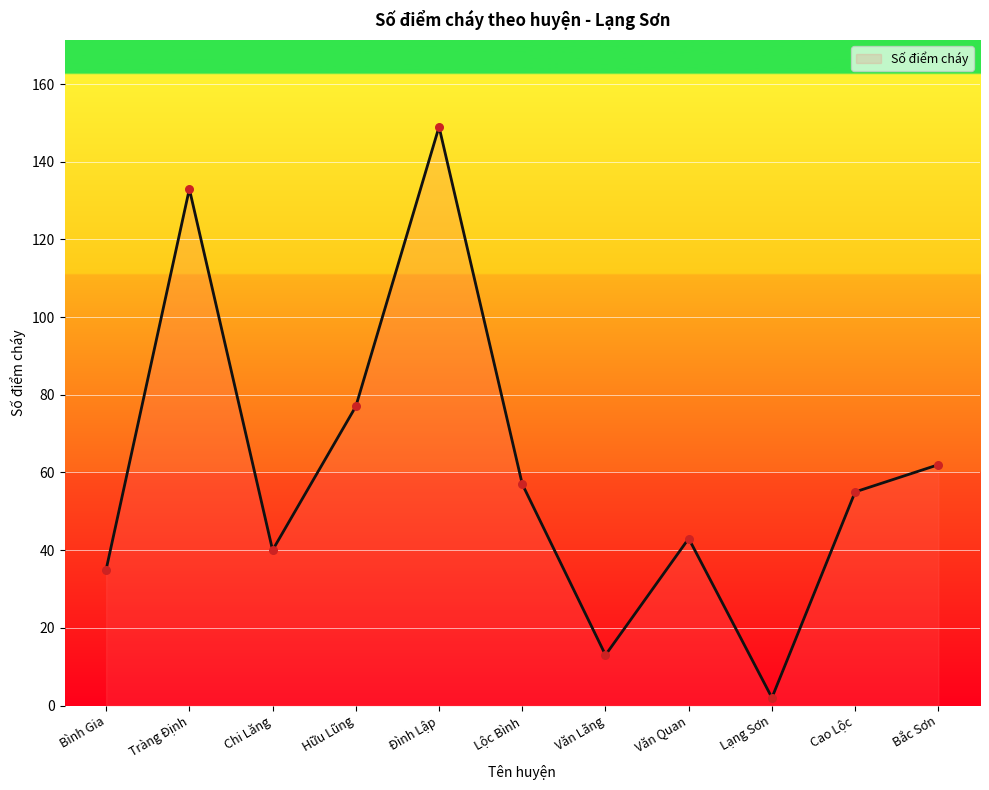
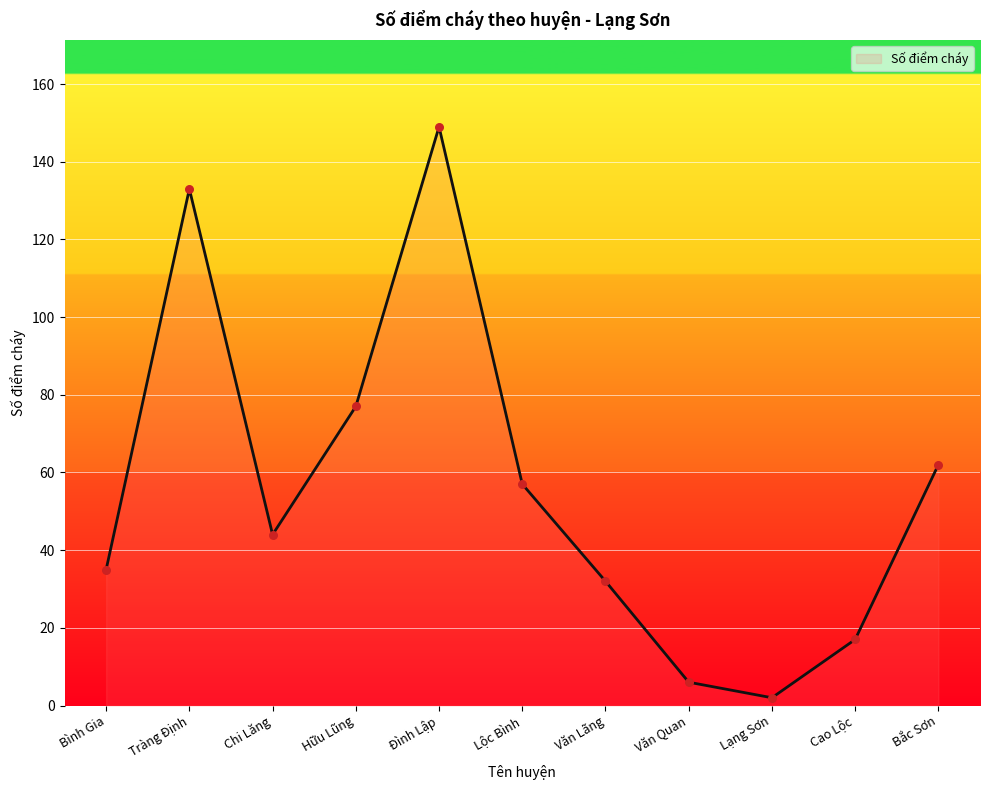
  {
    "Bình Gia": 35,
    "Tràng Định": 133,
-   "Chi Lăng": 40,
+   "Chi Lăng": 44,
    "Hữu Lũng": 77,
    "Đình Lập": 149,
    "Lộc Bình": 57,
-   "Văn Lãng": 13,
-   "Văn Quan": 43,
+   "Văn Lãng": 32,
+   "Văn Quan": 6,
    "Lạng Sơn": 2,
-   "Cao Lộc": 55,
+   "Cao Lộc": 17,
    "Bắc Sơn": 62
  }
